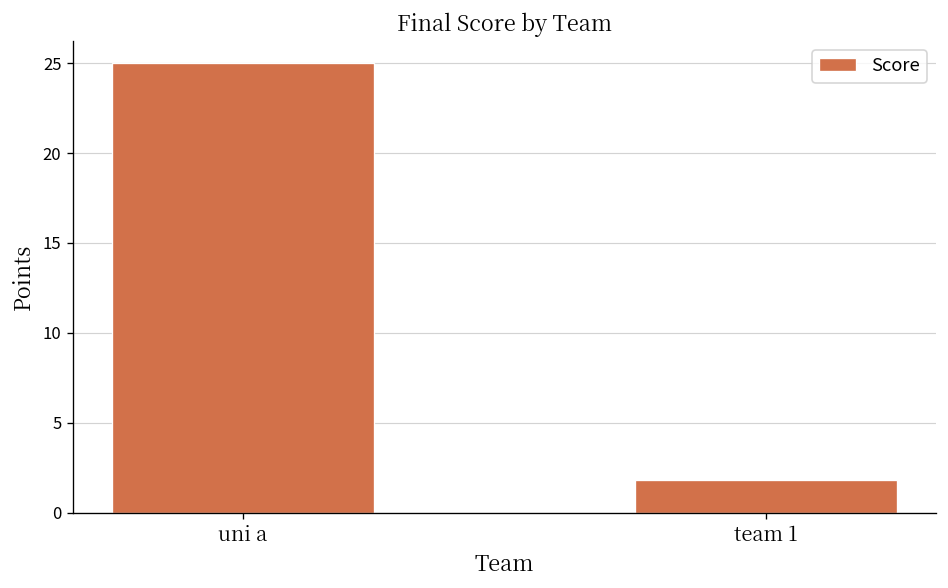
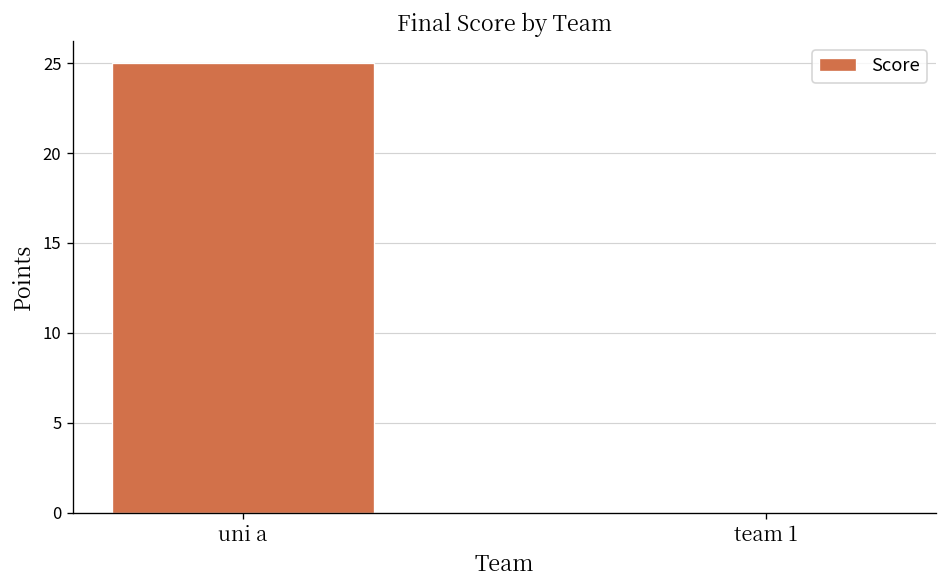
  {
    "uni a": 25.0,
-   "team 1": 1.8
+   "team 1": 0.0
  }
